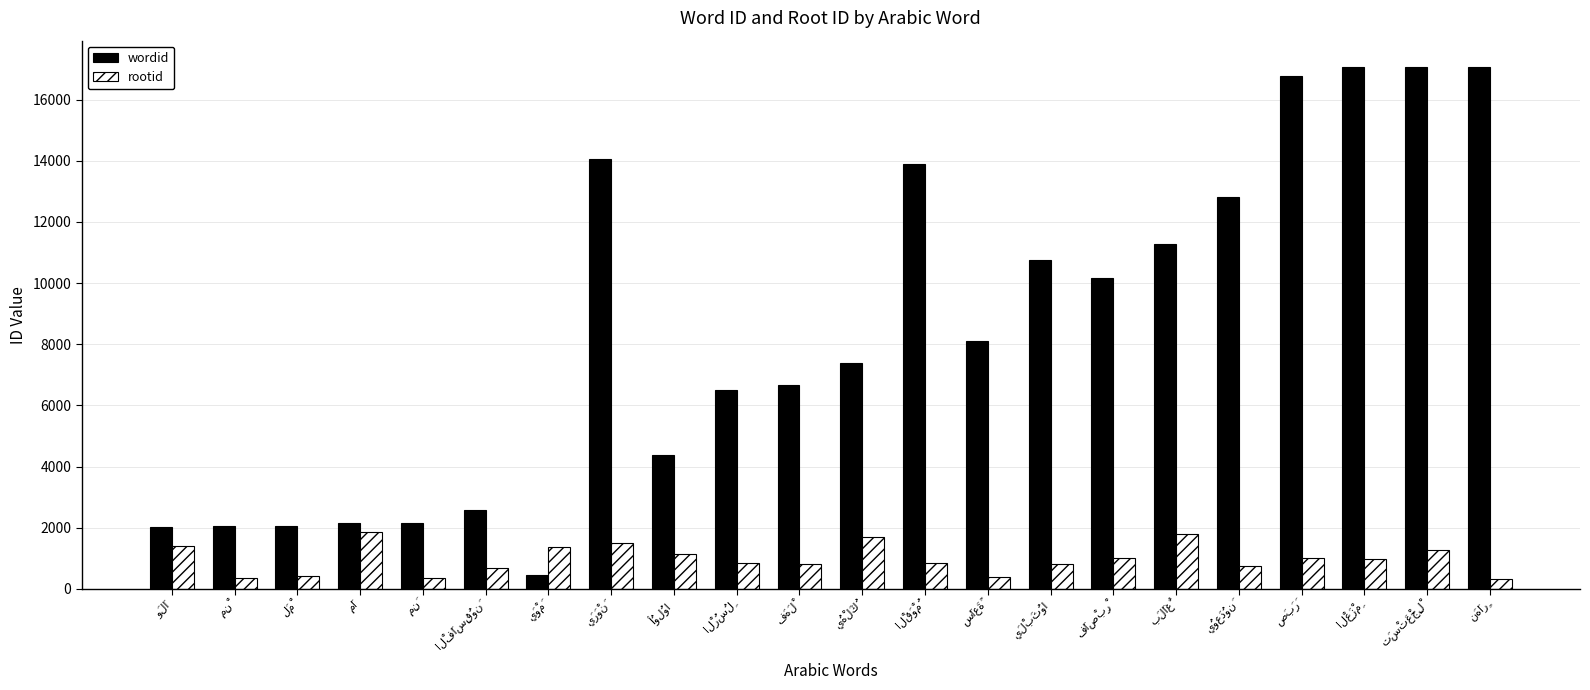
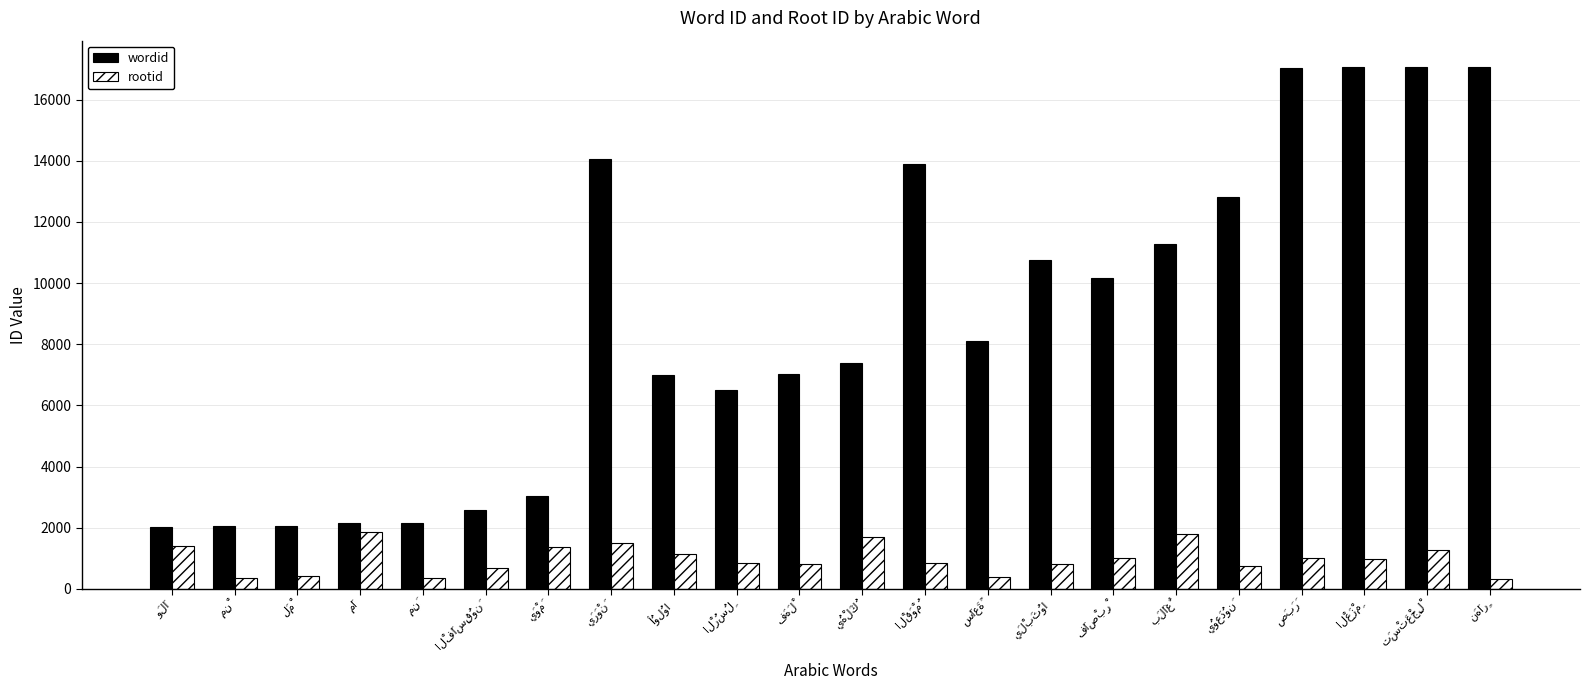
  {
    "wordid": {
      "وَلَا": 2000,
      "مِنْ": 2000,
      "لَمْ": 2100,
      "مَا": 2100,
      "مِنَ": 2200,
      "الْفَاسِقُونَ": 2600,
-     "يَوْمَ": 500,
+     "يَوْمَ": 3100,
      "يَرَوْنَ": 14100,
-     "أُولُوا": 4400,
+     "أُولُوا": 7000,
      "الْرُسُلِ": 6500,
-     "فَهَلْ": 6700,
+     "فَهَلْ": 7000,
      "يُهْلَكُ": 7400,
      "الْقَوْمُ": 13900,
      "سَاعَةً": 8100,
      "يَلْبَثُوا": 10700,
      "فَاصْبِرْ": 10200,
      "بَلَاغٌ": 11300,
      "يُوعَدُونَ": 12800,
-     "صَبَرَ": 16800,
+     "صَبَرَ": 17000,
      "الْعَزْمِ": 17100,
      "تَسْتَعْجِلْ": 17100,
      "نَهَارٍ": 17100
    },
    "rootid": {
      "وَلَا": 1400,
      "مِنْ": 400,
      "لَمْ": 400,
      "مَا": 1900,
      "مِنَ": 400,
      "الْفَاسِقُونَ": 700,
      "يَوْمَ": 1400,
      "يَرَوْنَ": 1500,
      "أُولُوا": 1100,
      "الْرُسُلِ": 900,
      "فَهَلْ": 800,
      "يُهْلَكُ": 1700,
      "الْقَوْمُ": 900,
      "سَاعَةً": 400,
      "يَلْبَثُوا": 800,
      "فَاصْبِرْ": 1000,
      "بَلَاغٌ": 1800,
      "يُوعَدُونَ": 700,
      "صَبَرَ": 1000,
      "الْعَزْمِ": 1000,
      "تَسْتَعْجِلْ": 1300,
      "نَهَارٍ": 300
    }
  }
